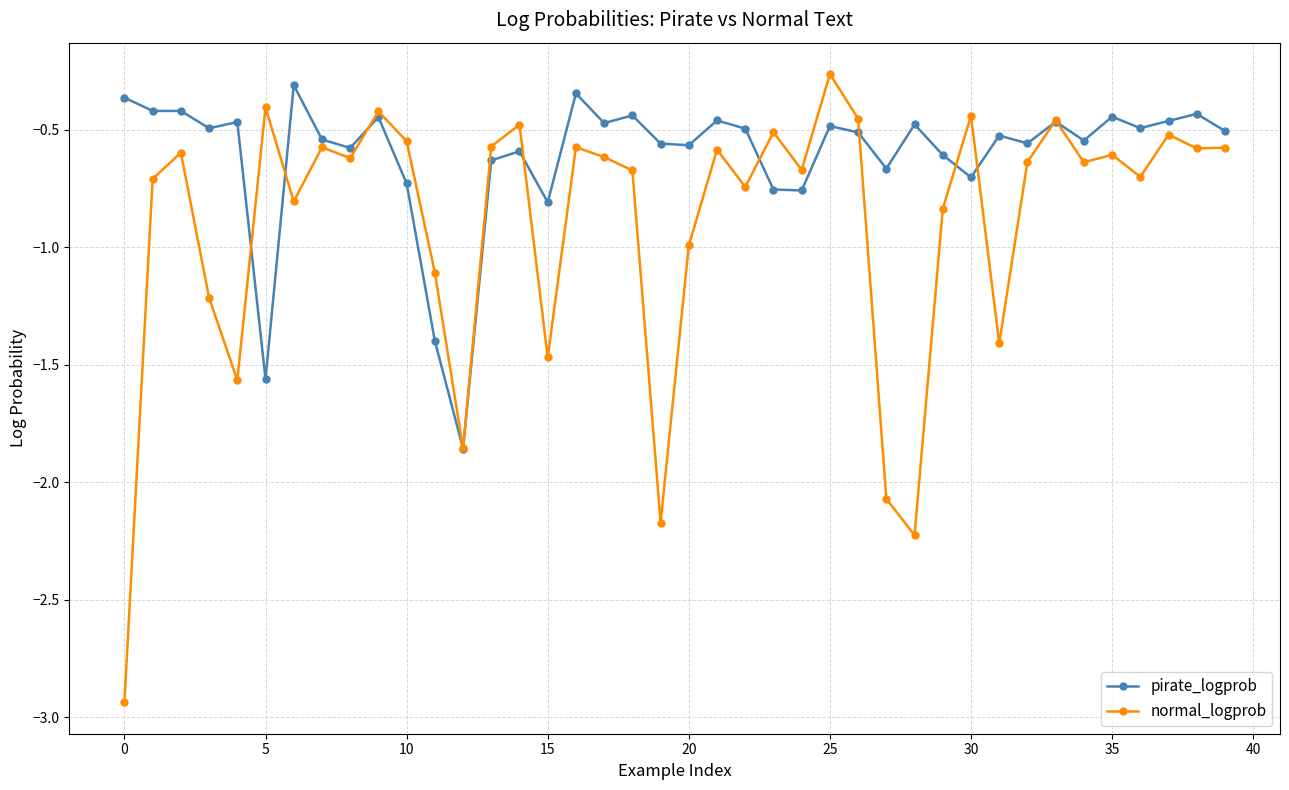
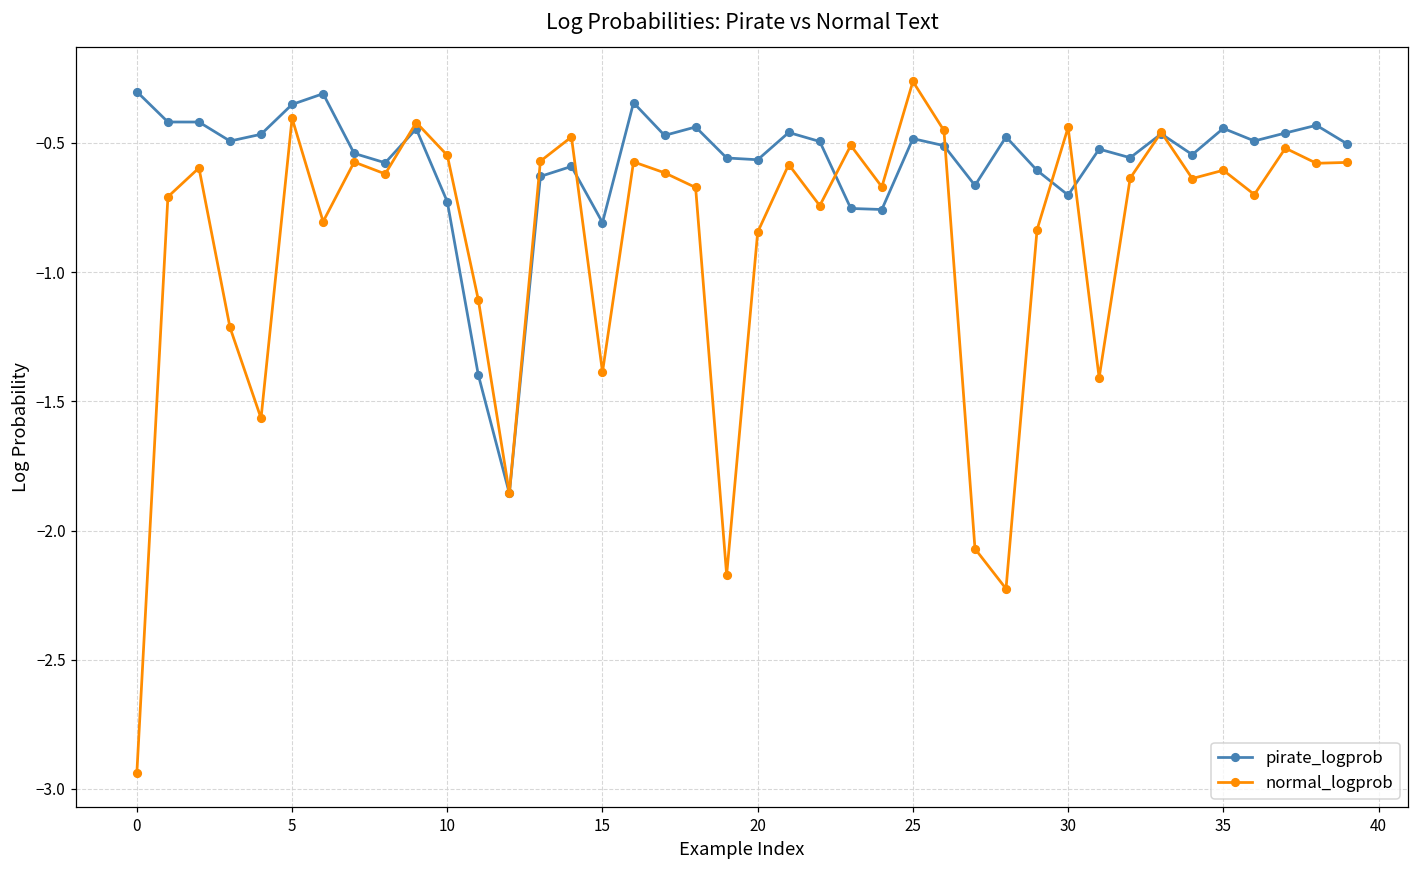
  {
    "pirate_logprob": {
-     "0": -0.36,
-     "5": -1.56,
+     "0": -0.30,
+     "5": -0.35,
      "10": -0.73,
      "15": -0.81,
      "20": -0.57,
      "25": -0.48,
      "30": -0.70,
      "35": -0.44
    },
    "normal_logprob": {
      "0": -2.94,
      "5": -0.40,
      "10": -0.55,
-     "15": -1.47,
-     "20": -0.99,
+     "15": -1.39,
+     "20": -0.85,
      "25": -0.26,
      "30": -0.44,
      "35": -0.61
    }
  }
